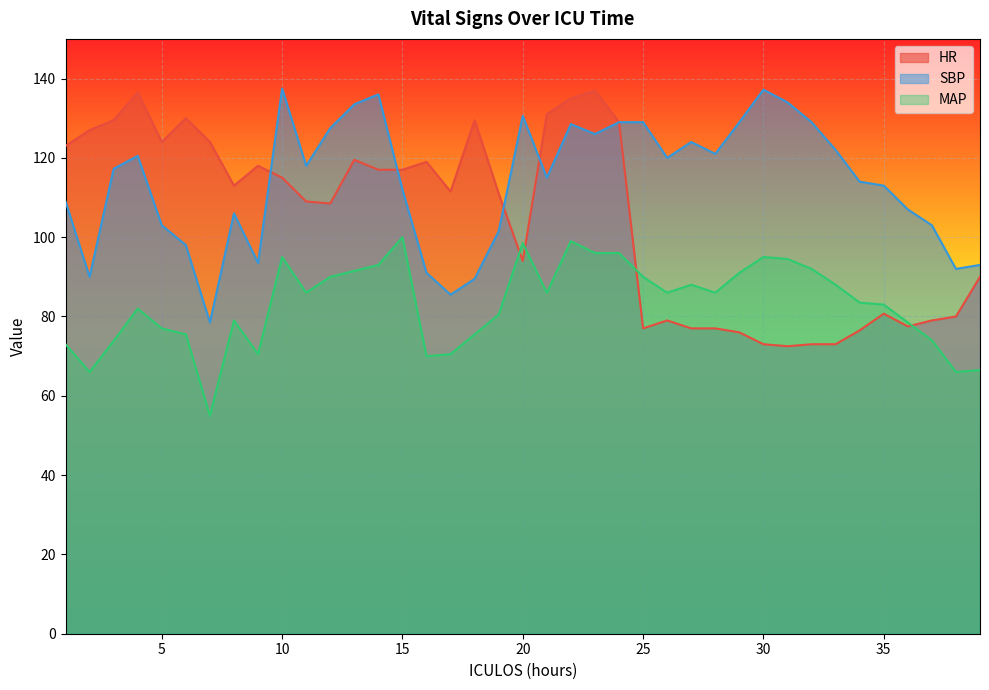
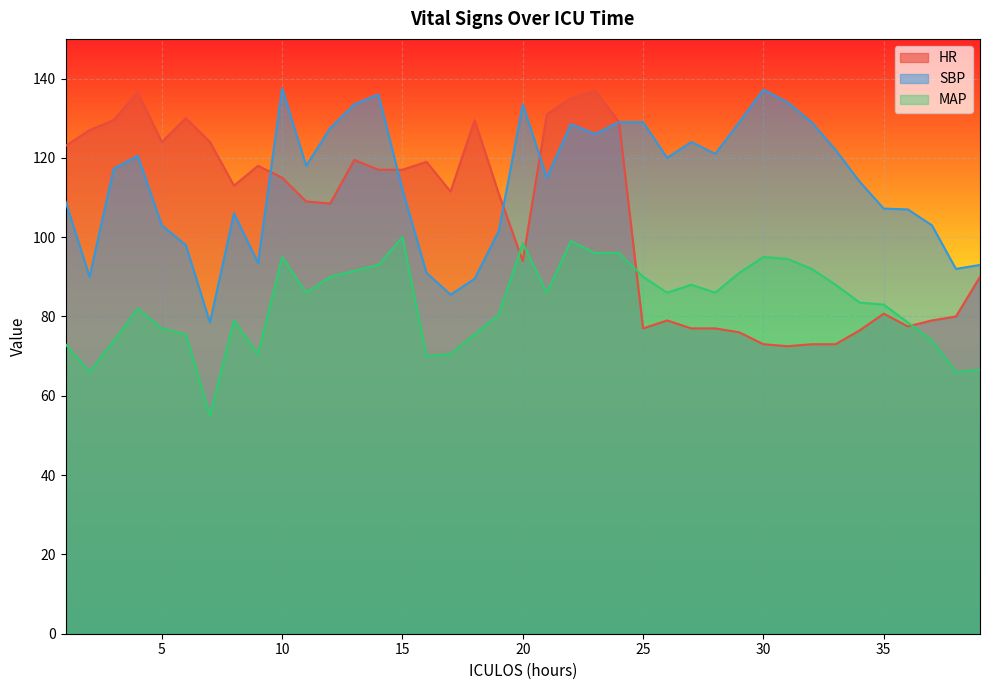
  {
    "HR": {
      "5": 124,
      "10": 115,
      "15": 117,
      "20": 94,
      "25": 77,
      "30": 73,
      "35": 81
    },
    "SBP": {
      "5": 103,
      "10": 138,
      "15": 112,
-     "20": 131,
+     "20": 134,
      "25": 129,
      "30": 137,
-     "35": 113
+     "35": 107
    },
    "MAP": {
      "5": 77,
      "10": 95,
      "15": 100,
      "20": 99,
      "25": 90,
      "30": 95,
      "35": 83
    }
  }
